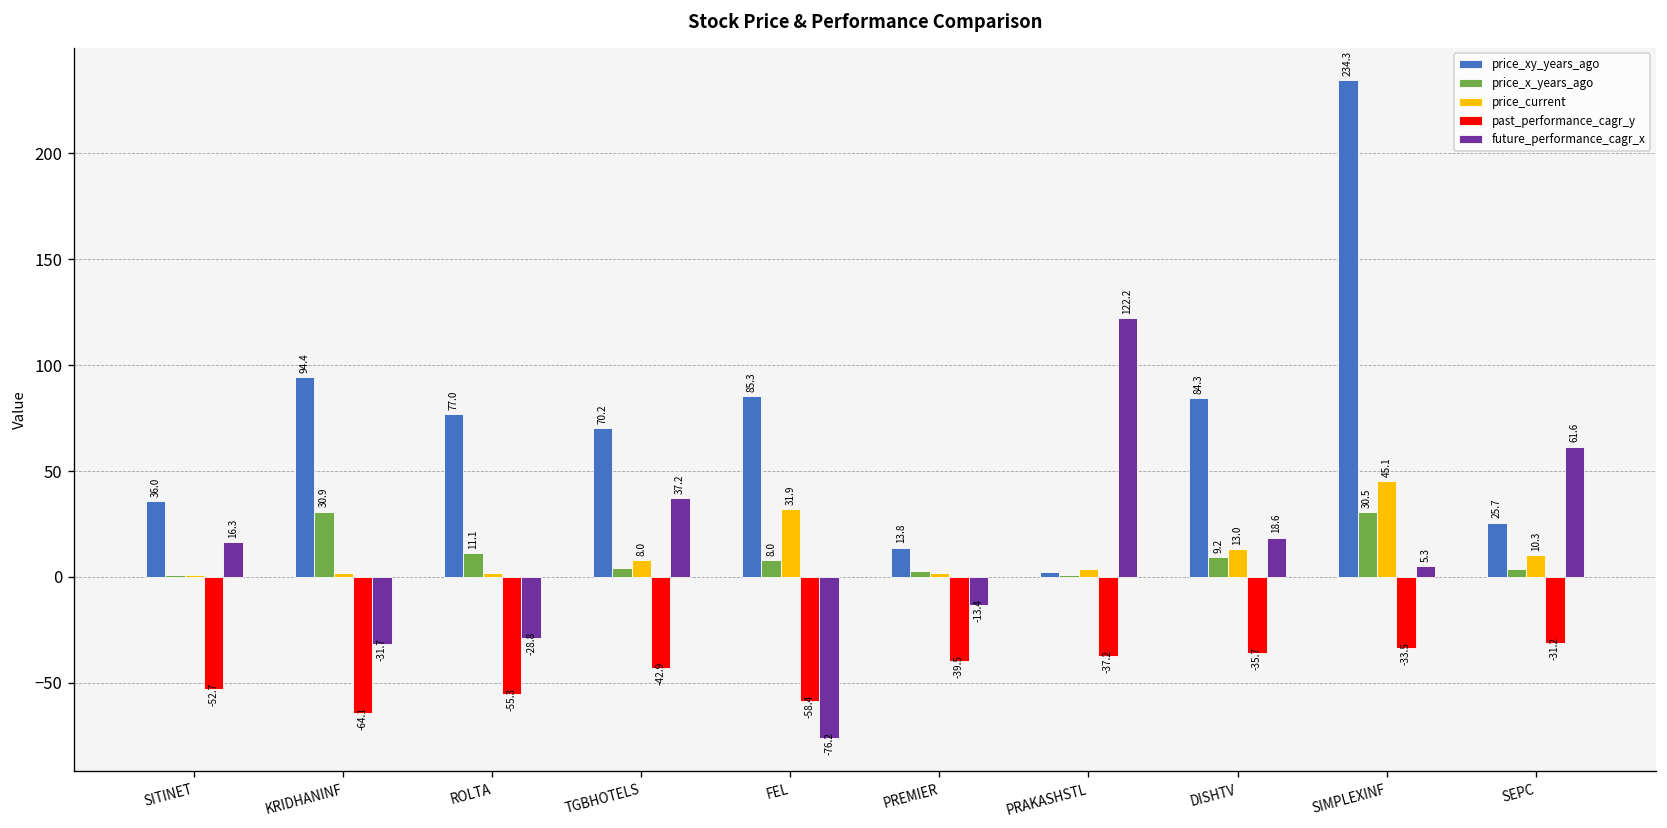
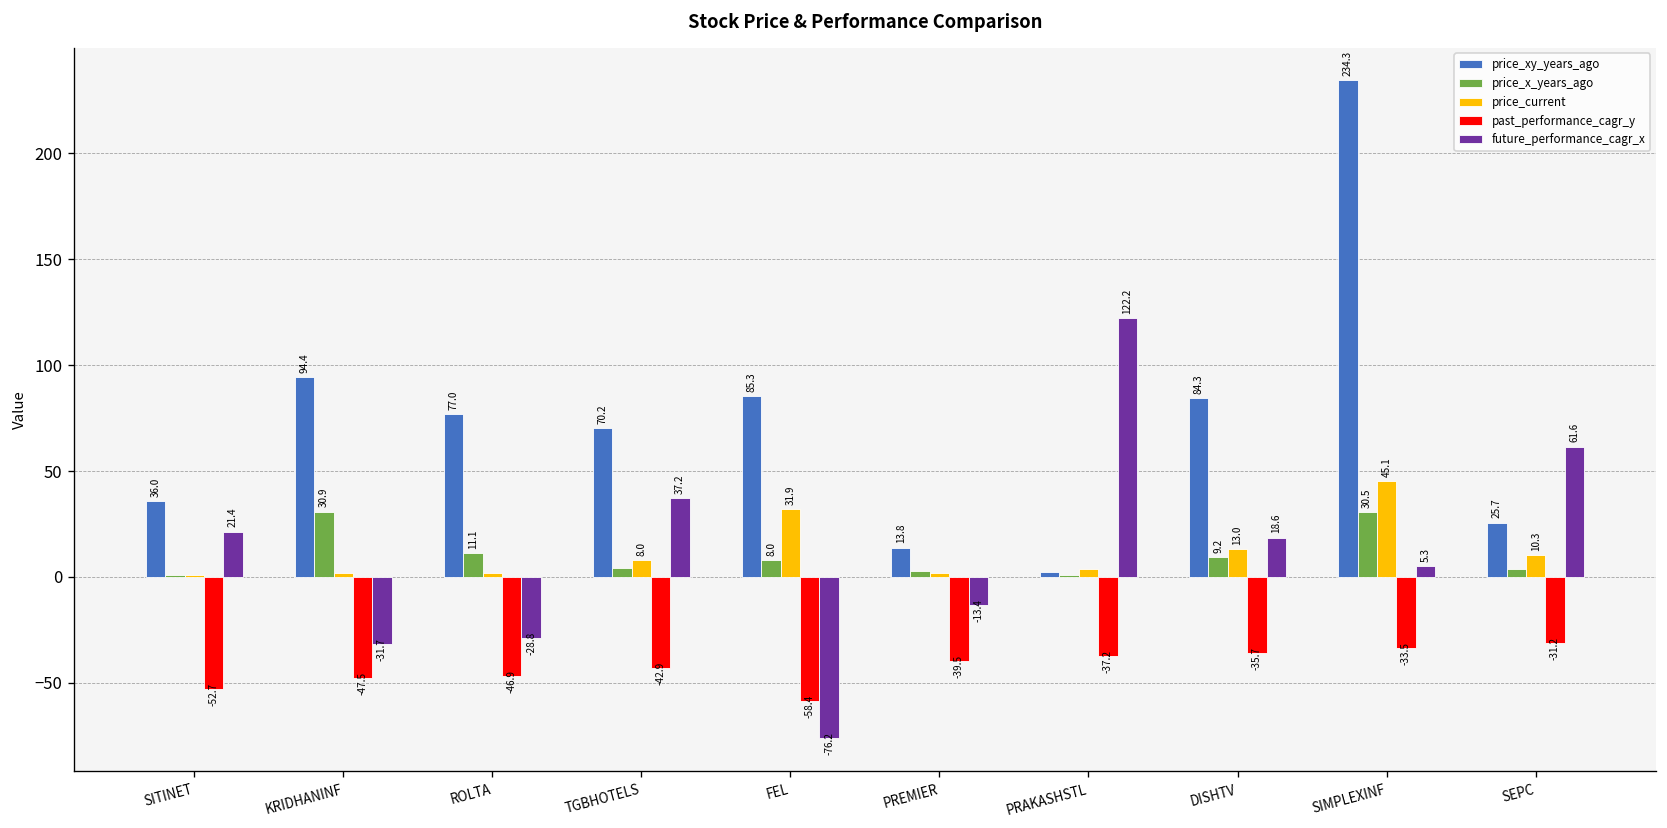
  {
    "price_xy_years_ago": {
      "SITINET": 36.0,
      "KRIDHANINF": 94.4,
      "ROLTA": 77.0,
      "TGBHOTELS": 70.2,
      "FEL": 85.3,
      "PREMIER": 13.8,
      "DISHTV": 84.3,
      "SIMPLEXINF": 234.3,
      "SEPC": 25.7
    },
    "price_x_years_ago": {
      "KRIDHANINF": 30.9,
      "ROLTA": 11.1,
      "FEL": 8.0,
      "DISHTV": 9.2,
      "SIMPLEXINF": 30.5
    },
    "price_current": {
      "TGBHOTELS": 8.0,
      "FEL": 31.9,
      "DISHTV": 13.0,
      "SIMPLEXINF": 45.1,
      "SEPC": 10.3
    },
    "past_performance_cagr_y": {
      "SITINET": -52.7,
-     "KRIDHANINF": -64.1,
-     "ROLTA": -55.3,
+     "KRIDHANINF": -47.5,
+     "ROLTA": -46.9,
      "TGBHOTELS": -42.9,
      "FEL": -58.4,
      "PREMIER": -39.5,
      "PRAKASHSTL": -37.2,
      "DISHTV": -35.7,
      "SIMPLEXINF": -33.5,
      "SEPC": -31.2
    },
    "future_performance_cagr_x": {
-     "SITINET": 16.3,
+     "SITINET": 21.4,
      "KRIDHANINF": -31.7,
      "ROLTA": -28.8,
      "TGBHOTELS": 37.2,
      "FEL": -76.2,
      "PREMIER": -13.4,
      "PRAKASHSTL": 122.2,
      "DISHTV": 18.6,
      "SIMPLEXINF": 5.3,
      "SEPC": 61.6
    }
  }
